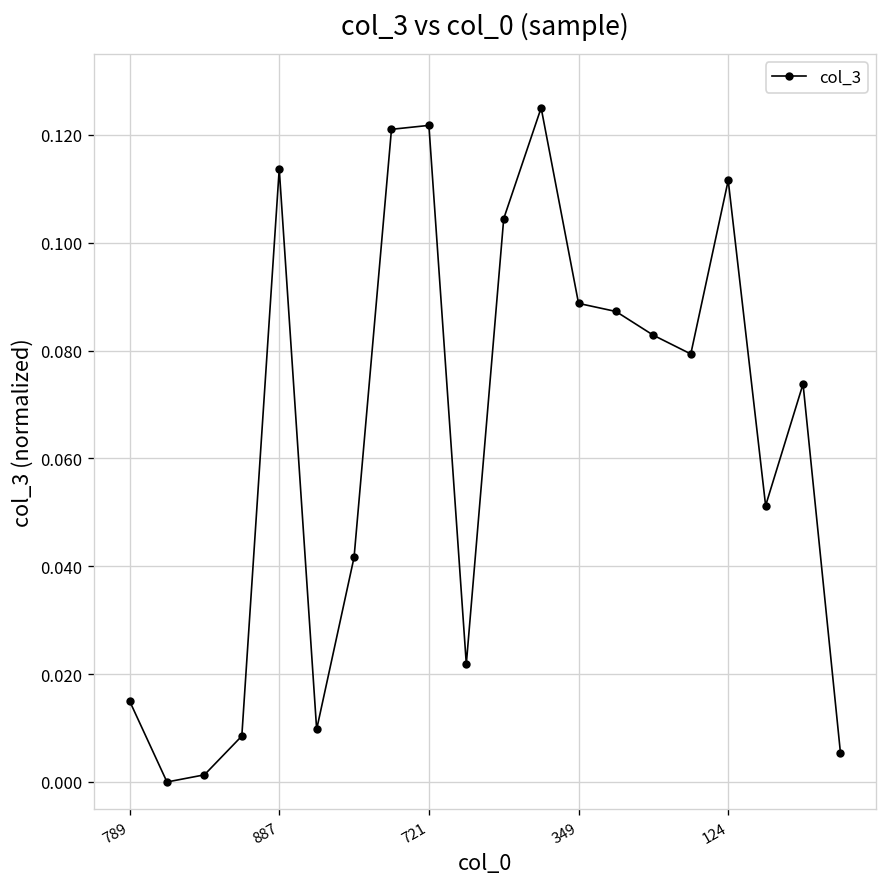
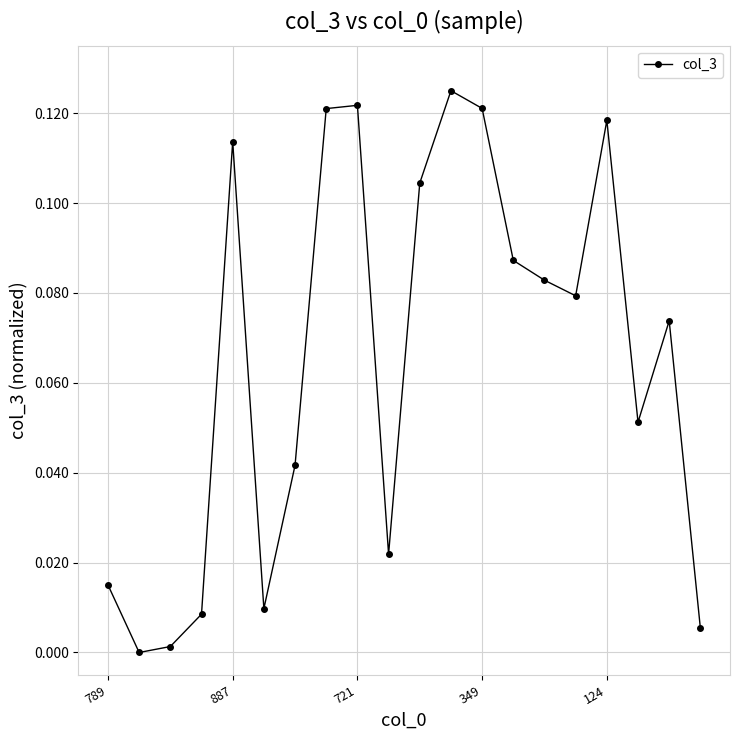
  {
    "789": 0.015,
    "887": 0.114,
    "721": 0.122,
-   "349": 0.089,
-   "124": 0.112
+   "349": 0.121,
+   "124": 0.118
  }
